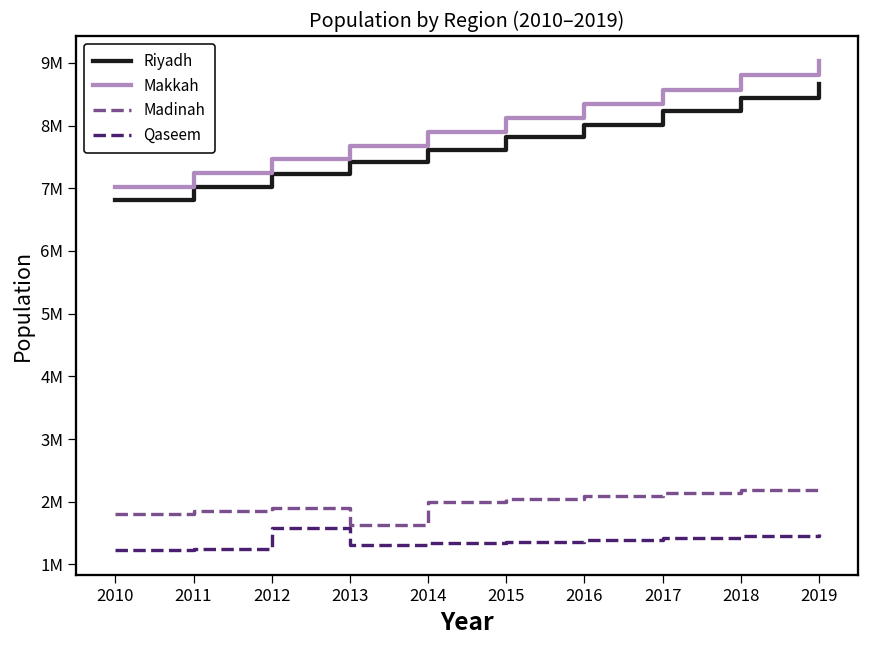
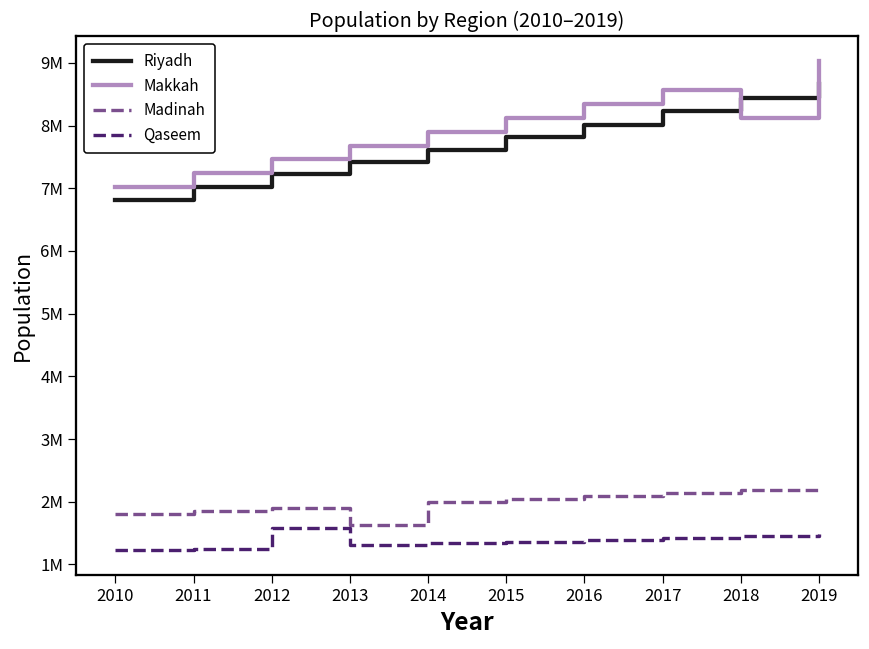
  {
    "Riyadh": {
      "2010": 6800000,
      "2011": 7000000,
      "2012": 7200000,
      "2013": 7400000,
      "2014": 7600000,
      "2015": 7800000,
      "2016": 8000000,
      "2017": 8200000,
      "2018": 8400000,
      "2019": 8700000
    },
    "Makkah": {
      "2010": 7000000,
      "2011": 7200000,
      "2012": 7500000,
      "2013": 7700000,
      "2014": 7900000,
      "2015": 8100000,
      "2016": 8300000,
      "2017": 8600000,
-     "2018": 8800000,
+     "2018": 8100000,
      "2019": 9000000
    },
    "Madinah": {
      "2010": 1800000,
      "2011": 1900000,
      "2012": 1900000,
      "2013": 1600000,
      "2014": 2000000,
      "2015": 2000000,
      "2016": 2100000,
      "2017": 2100000,
      "2018": 2200000,
      "2019": 2200000
    },
    "Qaseem": {
      "2010": 1200000,
      "2011": 1300000,
      "2012": 1600000,
      "2013": 1300000,
      "2014": 1300000,
      "2015": 1400000,
      "2016": 1400000,
      "2017": 1400000,
      "2018": 1500000,
      "2019": 1500000
    }
  }
